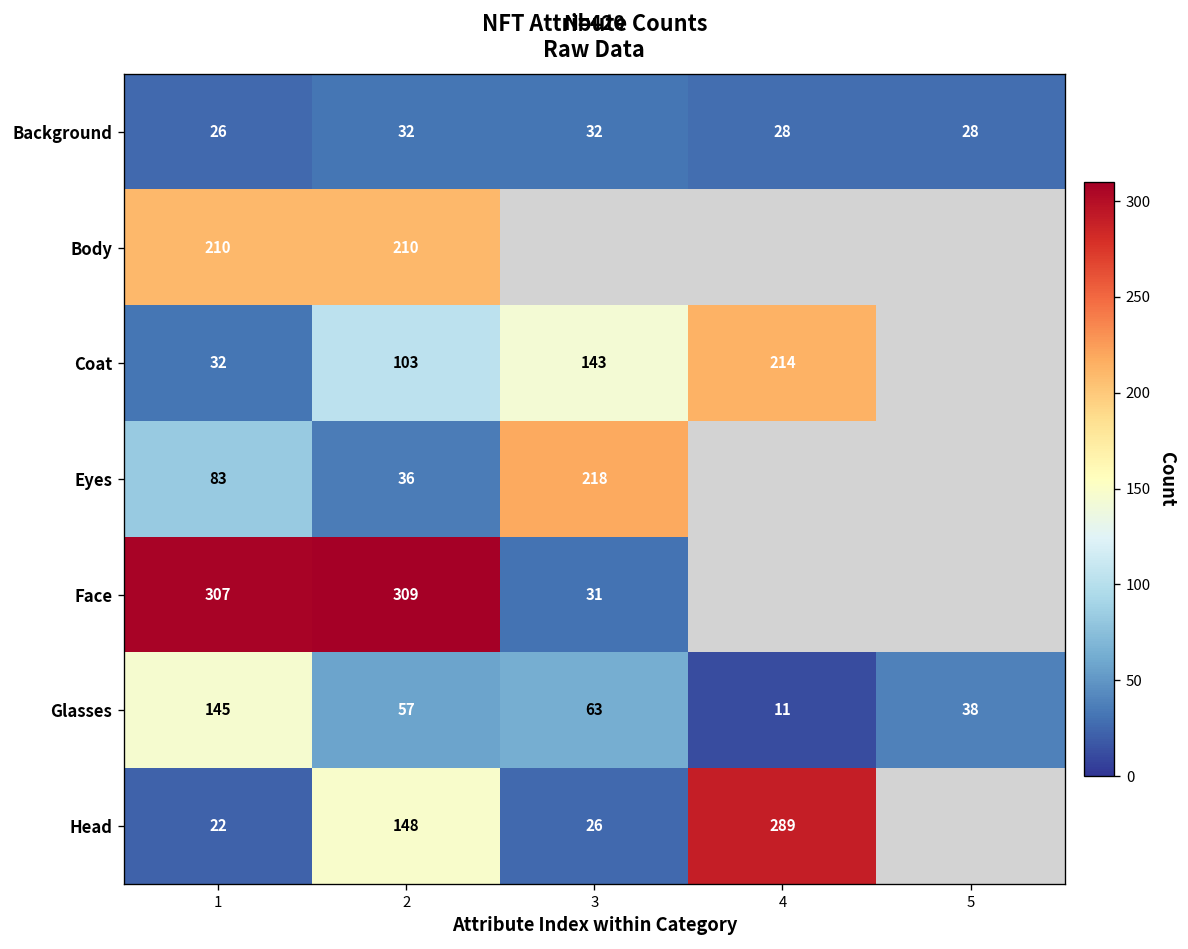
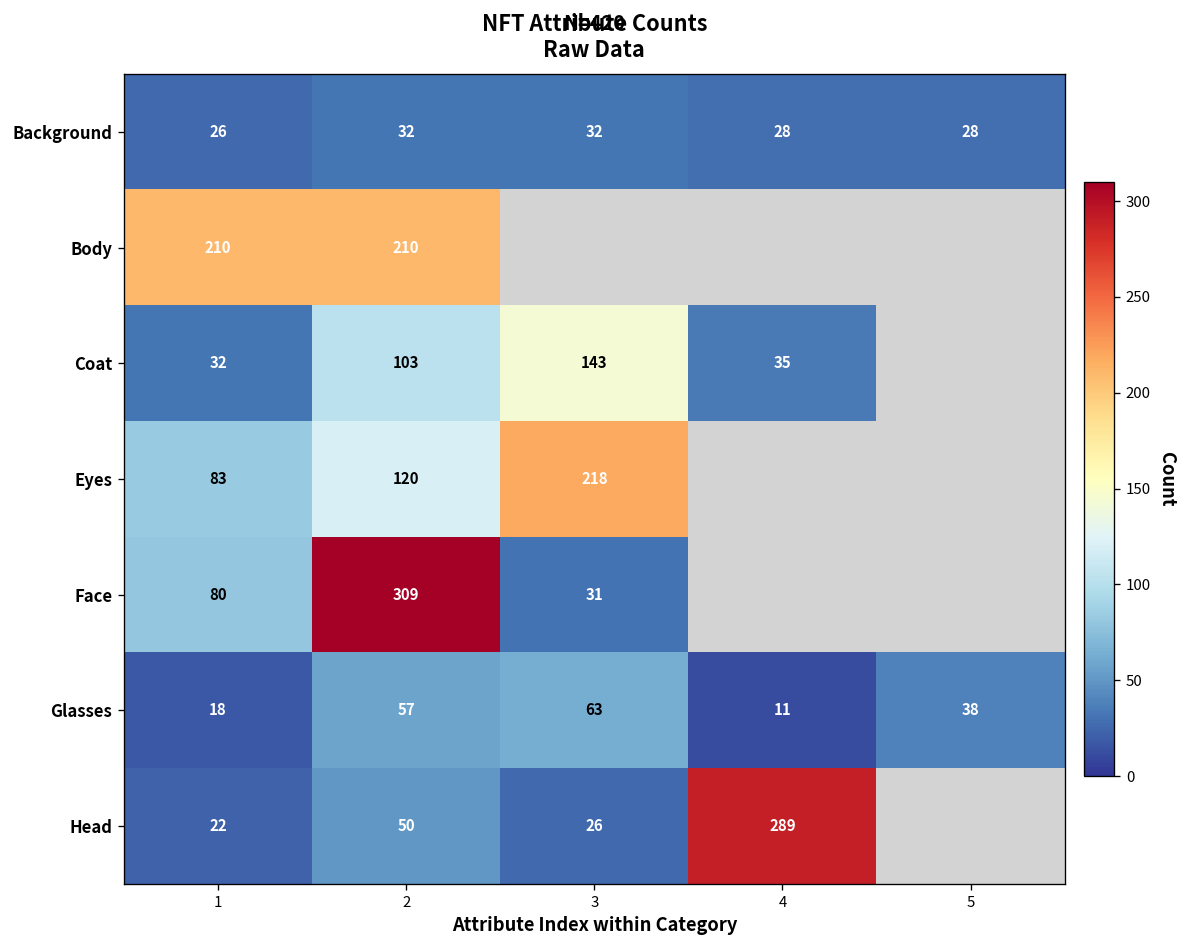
  {
    "Background": {
      "1": 26,
      "2": 32,
      "3": 32,
      "4": 28,
      "5": 28
    },
    "Body": {
      "1": 210,
      "2": 210
    },
    "Coat": {
      "1": 32,
      "2": 103,
      "3": 143,
-     "4": 214
+     "4": 35
    },
    "Eyes": {
      "1": 83,
-     "2": 36,
+     "2": 120,
      "3": 218
    },
    "Face": {
-     "1": 307,
+     "1": 80,
      "2": 309,
      "3": 31
    },
    "Glasses": {
-     "1": 145,
+     "1": 18,
      "2": 57,
      "3": 63,
      "4": 11,
      "5": 38
    },
    "Head": {
      "1": 22,
-     "2": 148,
+     "2": 50,
      "3": 26,
      "4": 289
    }
  }
